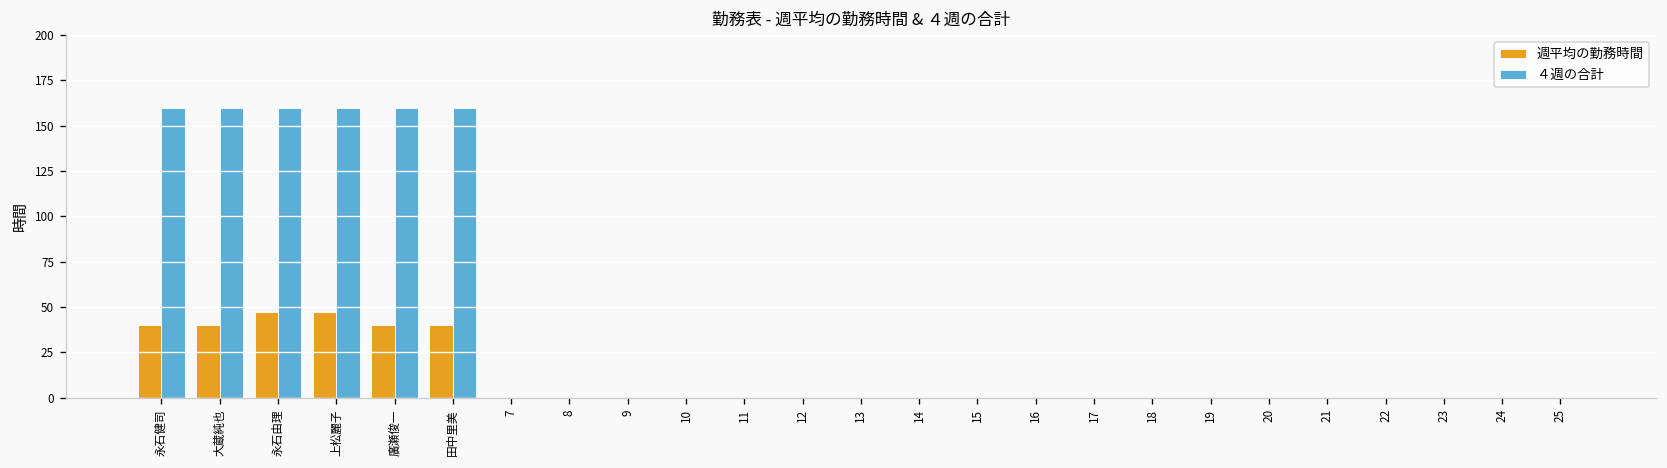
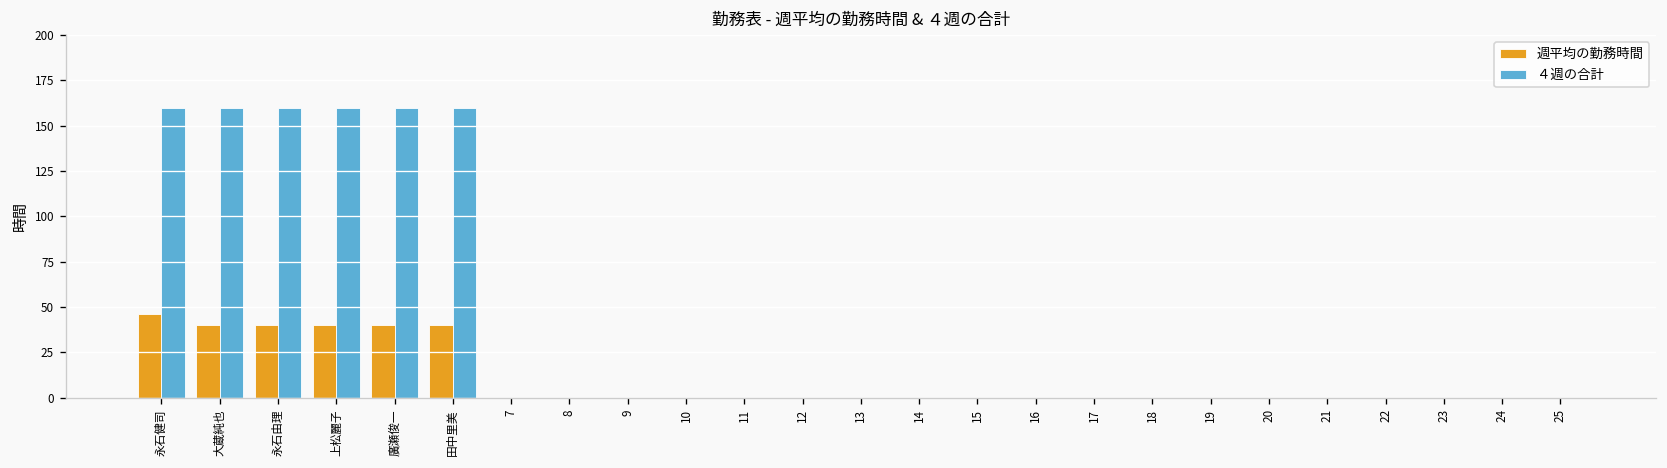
  {
    "週平均の勤務時間": {
-     "永石健司": 40,
+     "永石健司": 46,
      "大蔵純也": 40,
-     "永石由理": 47,
-     "上松麗子": 47,
+     "永石由理": 40,
+     "上松麗子": 40,
      "廣瀬俊一": 40,
      "田中里美": 40,
      "7": 0,
      "8": 0,
      "9": 0,
      "10": 0,
      "11": 0,
      "12": 0,
      "13": 0,
      "14": 0,
      "15": 0,
      "16": 0,
      "17": 0,
      "18": 0,
      "19": 0,
      "20": 0,
      "21": 0,
      "22": 0,
      "23": 0,
      "24": 0,
      "25": 0
    },
    "４週の合計": {
      "永石健司": 160,
      "大蔵純也": 160,
      "永石由理": 160,
      "上松麗子": 160,
      "廣瀬俊一": 160,
      "田中里美": 160,
      "7": 0,
      "8": 0,
      "9": 0,
      "10": 0,
      "11": 0,
      "12": 0,
      "13": 0,
      "14": 0,
      "15": 0,
      "16": 0,
      "17": 0,
      "18": 0,
      "19": 0,
      "20": 0,
      "21": 0,
      "22": 0,
      "23": 0,
      "24": 0,
      "25": 0
    }
  }
